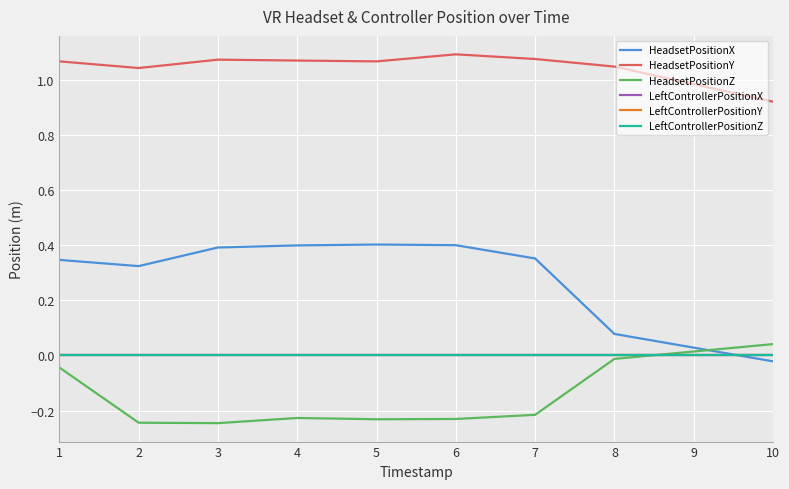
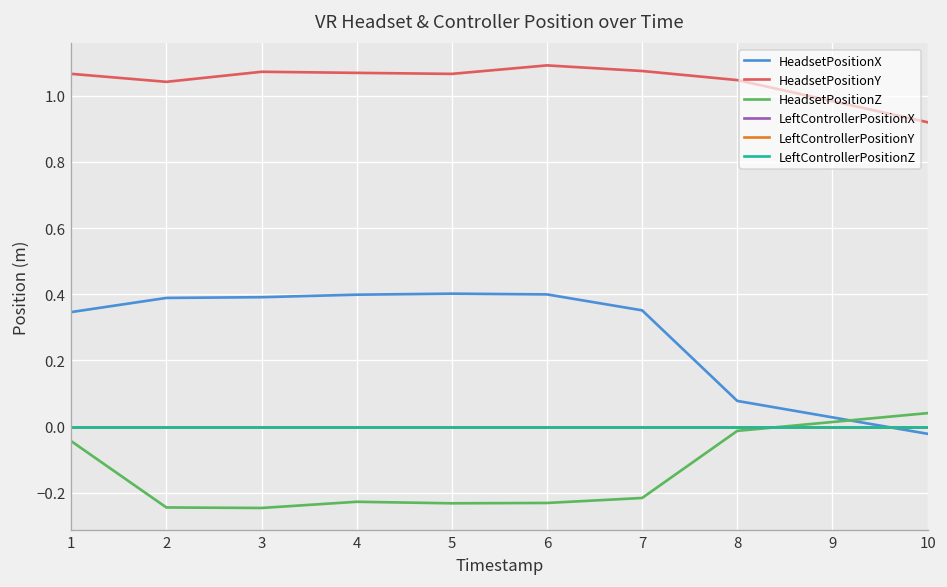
  {
    "HeadsetPositionX": {
      "1": 0.35,
-     "2": 0.32,
+     "2": 0.39,
      "3": 0.39,
      "4": 0.40,
      "5": 0.40,
      "6": 0.40,
      "7": 0.35,
      "8": 0.08,
      "10": -0.02
    },
    "HeadsetPositionY": {
      "1": 1.07,
      "2": 1.04,
      "3": 1.07,
      "4": 1.07,
      "5": 1.07,
      "6": 1.09,
      "7": 1.07,
      "8": 1.05,
      "10": 0.92
    },
    "HeadsetPositionZ": {
      "1": -0.04,
      "2": -0.24,
      "3": -0.25,
      "4": -0.23,
      "5": -0.23,
      "6": -0.23,
      "7": -0.22,
      "8": -0.01,
      "10": 0.04
    },
    "LeftControllerPositionZ": {
      "1": 0.00,
      "2": 0.00,
      "3": 0.00,
      "4": 0.00,
      "5": 0.00,
      "6": 0.00,
      "7": 0.00,
      "8": 0.00,
      "10": 0.00
    }
  }
